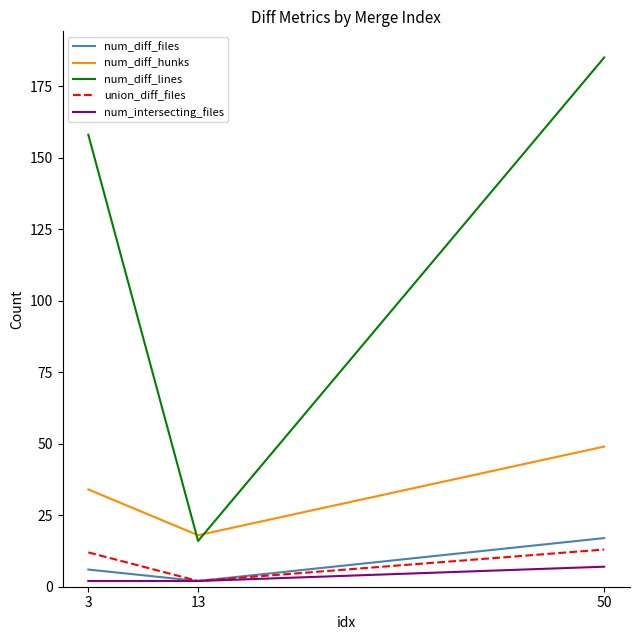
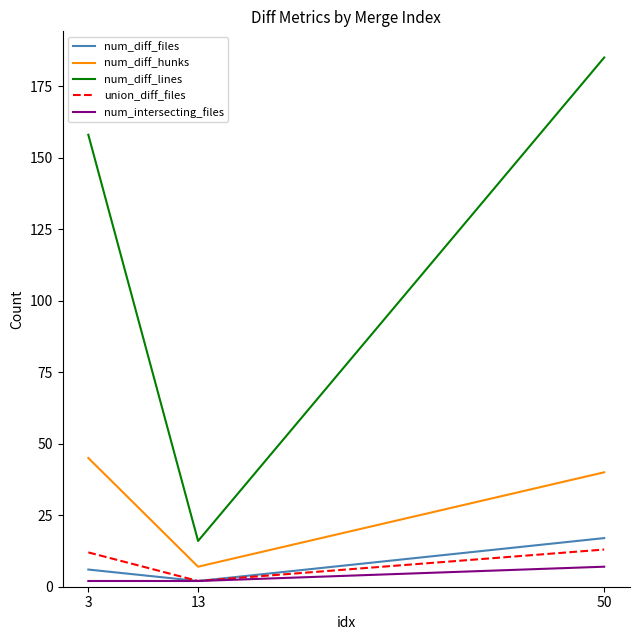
  {
    "num_diff_files": {
      "3": 6,
      "50": 17
    },
    "num_diff_hunks": {
-     "3": 34,
-     "13": 18,
-     "50": 49
+     "3": 45,
+     "13": 7,
+     "50": 40
    },
    "num_diff_lines": {
      "3": 158,
      "13": 16,
      "50": 185
    },
    "union_diff_files": {
      "3": 12,
      "50": 13
    },
    "num_intersecting_files": {
      "3": 2,
      "50": 7
    }
  }
